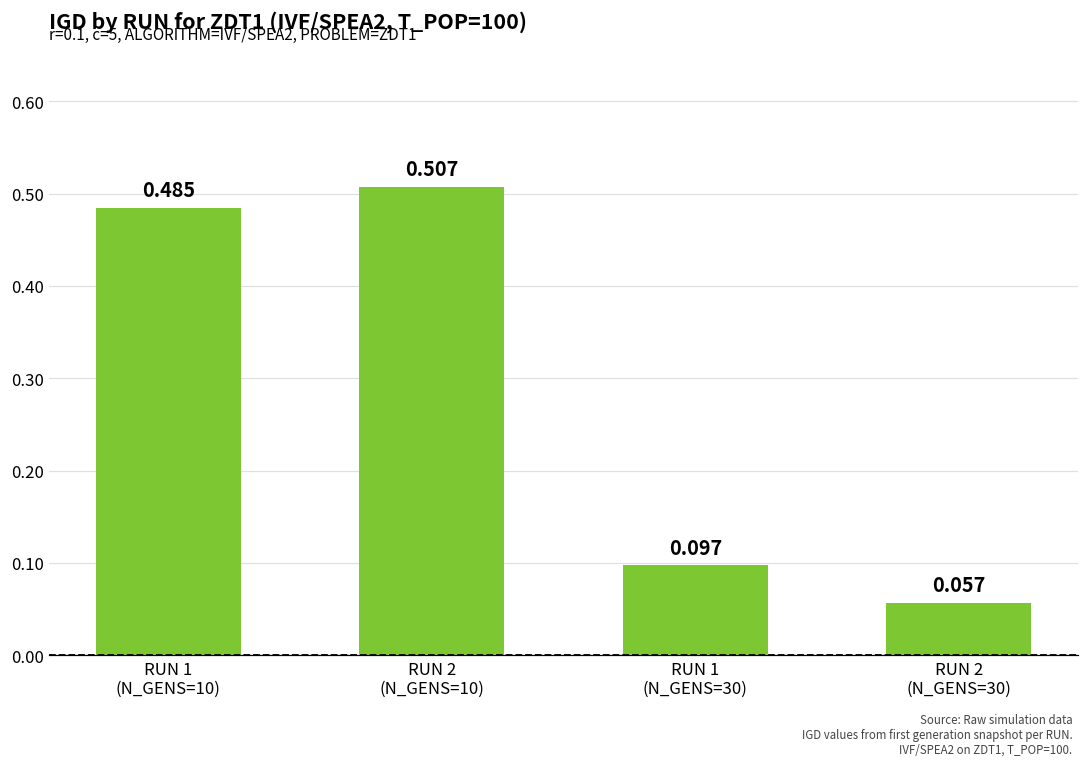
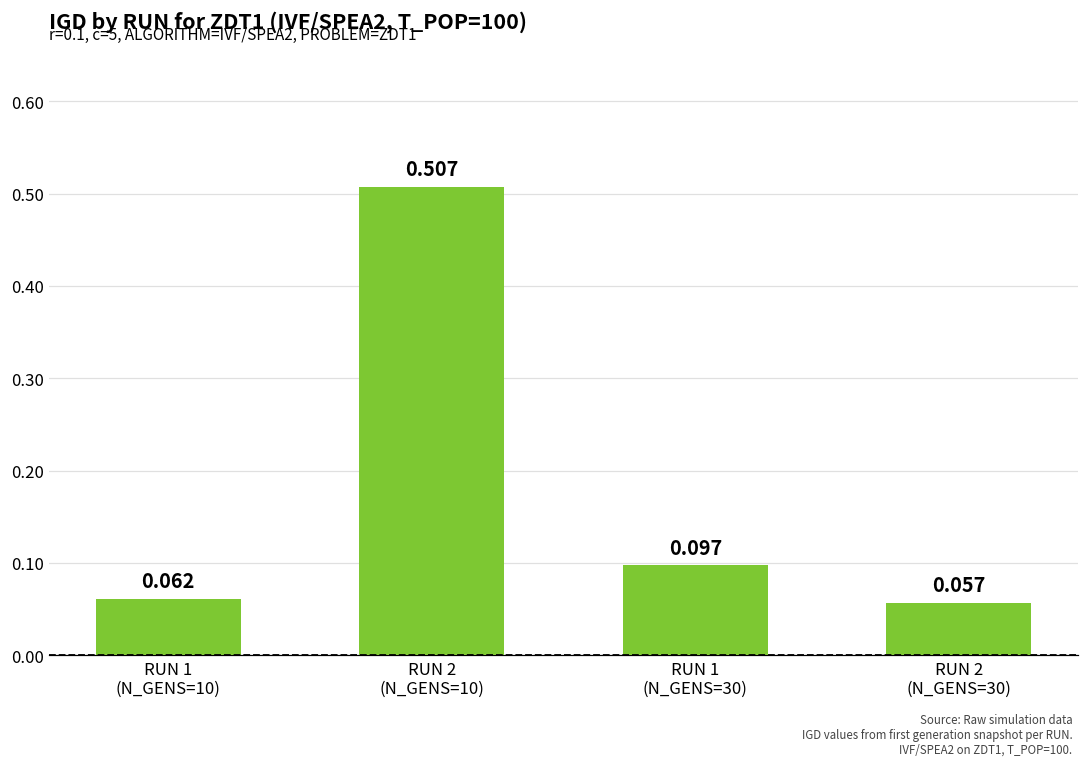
  {
-   "RUN 1 (N_GENS=10)": 0.485,
+   "RUN 1 (N_GENS=10)": 0.062,
    "RUN 2 (N_GENS=10)": 0.507,
    "RUN 1 (N_GENS=30)": 0.097,
    "RUN 2 (N_GENS=30)": 0.057
  }
